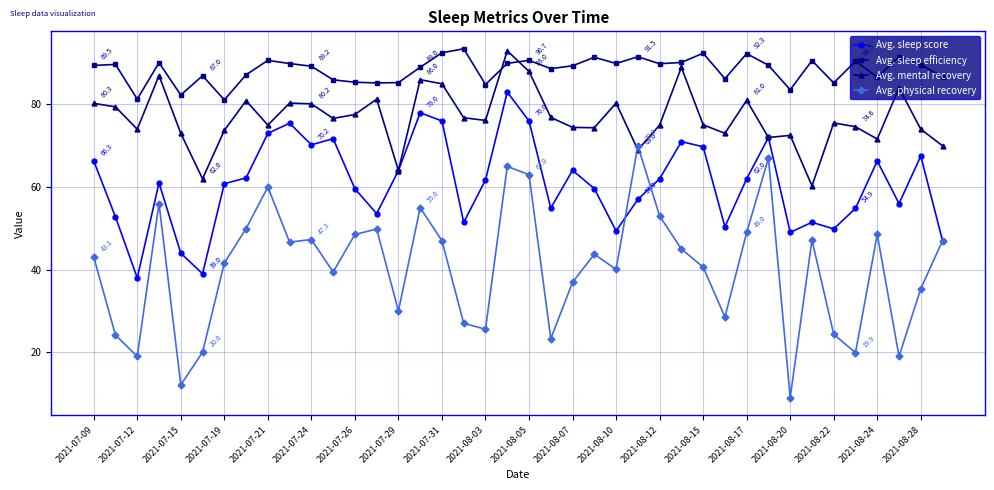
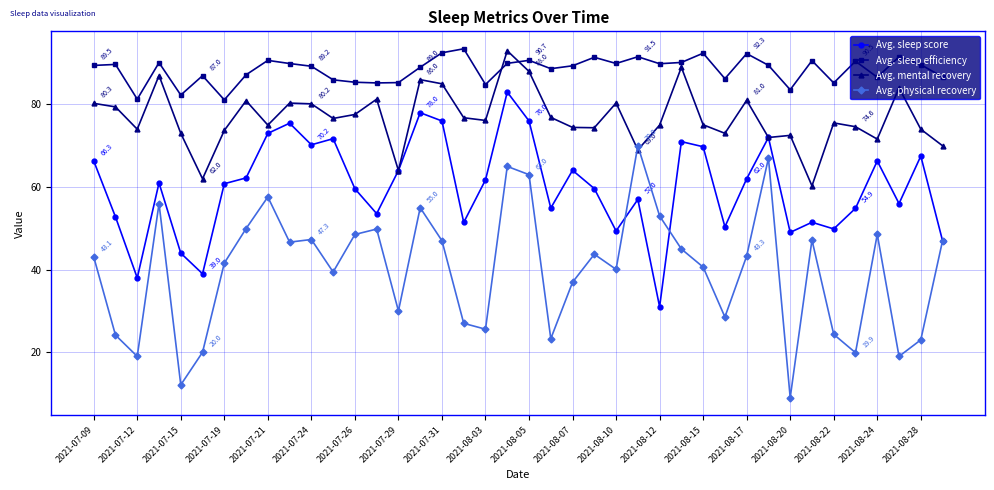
  {
    "Avg. sleep score": {
      "2021-07-12": 38,
      "2021-07-15": 44,
      "2021-07-19": 61,
      "2021-07-21": 73,
      "2021-07-26": 60,
      "2021-07-31": 76,
      "2021-08-03": 62,
      "2021-08-07": 64,
      "2021-08-10": 49,
-     "2021-08-12": 62,
+     "2021-08-12": 31,
      "2021-08-15": 70,
      "2021-08-20": 49,
      "2021-08-22": 50,
      "2021-08-24": 66,
      "2021-08-28": 68
    },
    "Avg. physical recovery": {
      "2021-07-09": 43.1,
-     "2021-07-21": 60,
+     "2021-07-21": 58,
      "2021-07-24": 47.3,
      "2021-08-05": 63.0,
-     "2021-08-17": 49.0,
-     "2021-08-28": 35
+     "2021-08-17": 43.3,
+     "2021-08-28": 23
    }
  }
